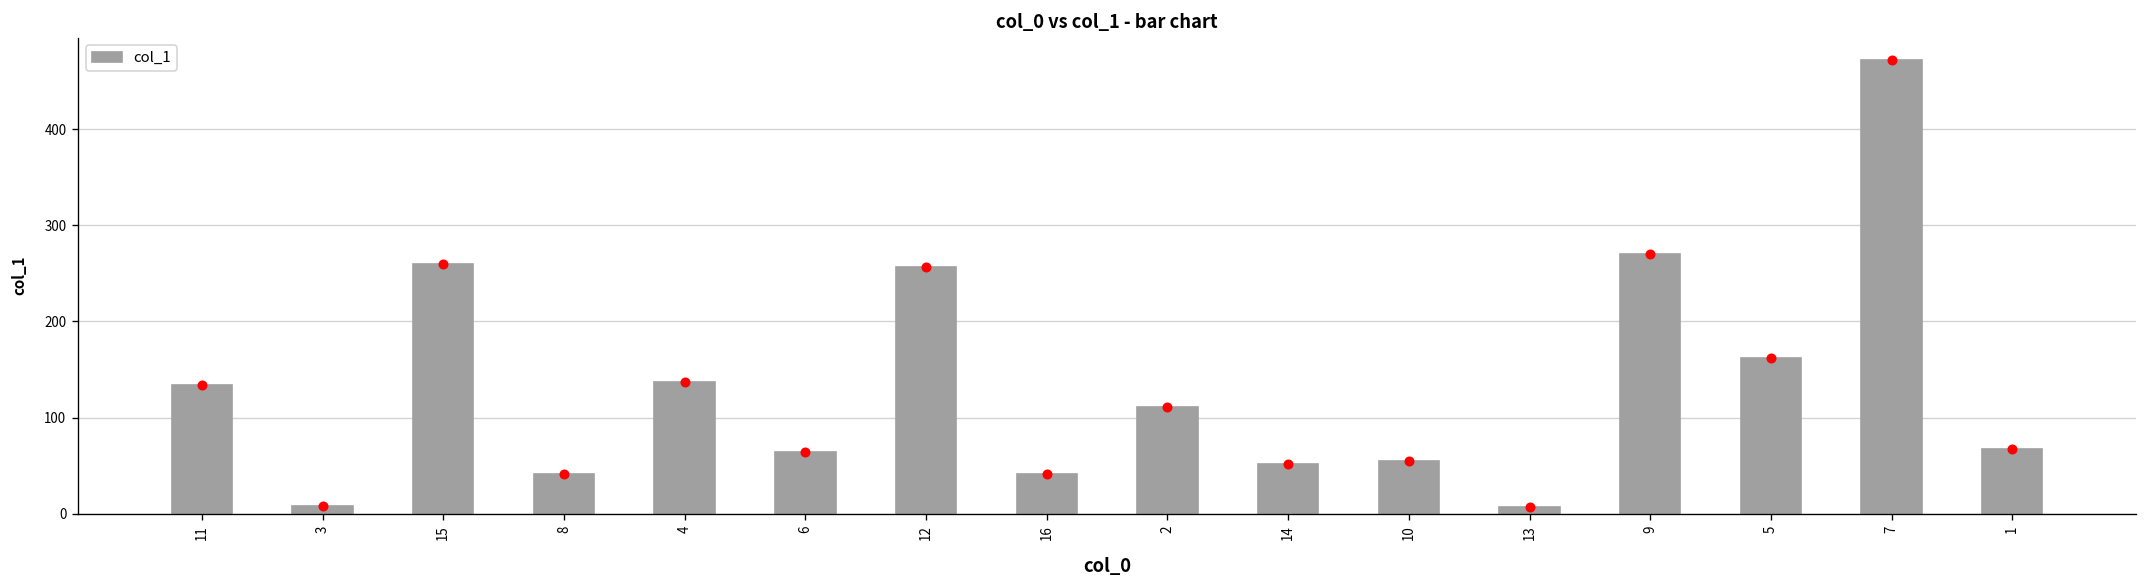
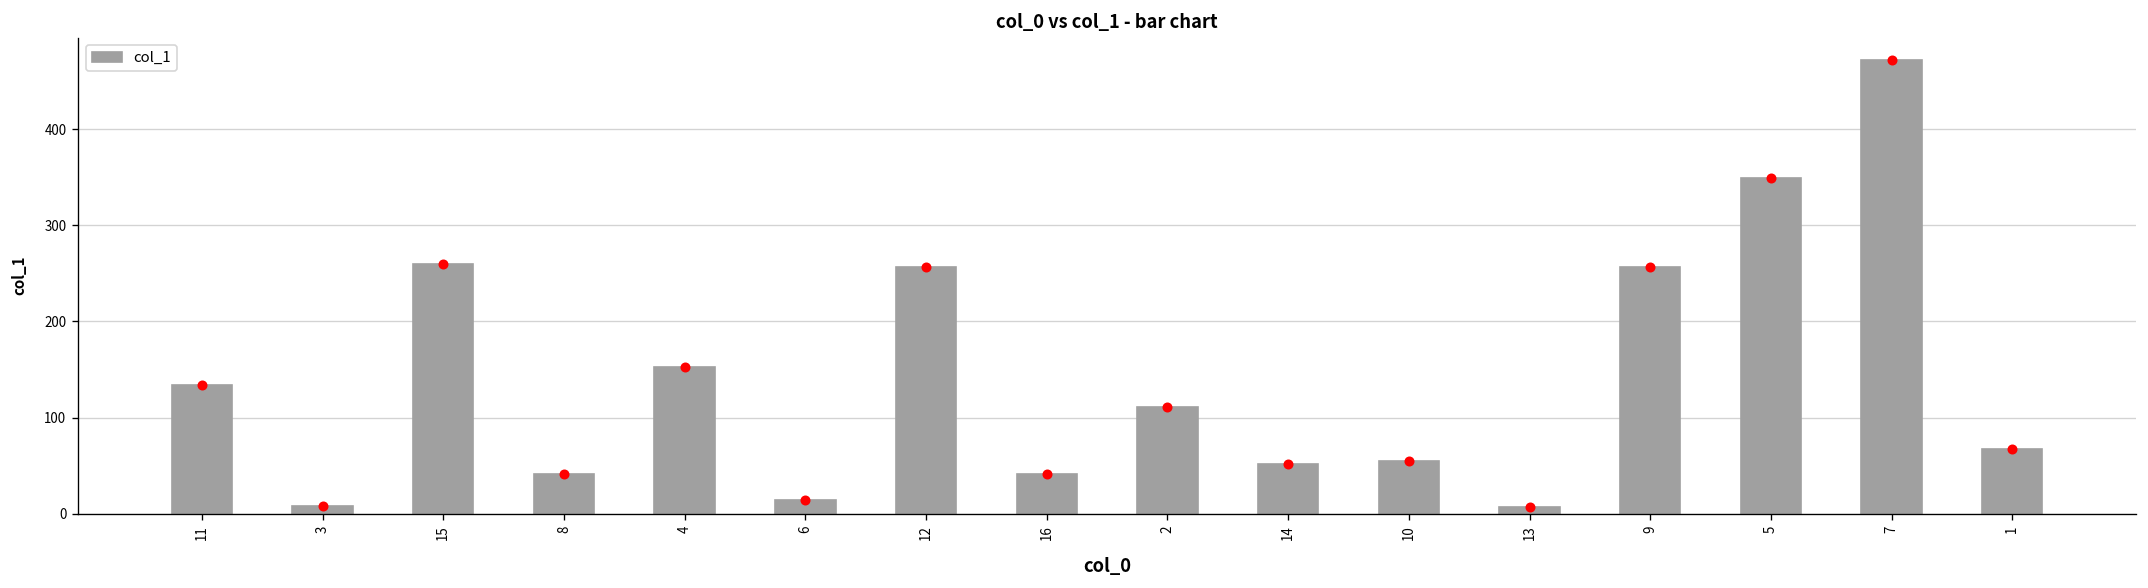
  {
    "col_1": {
      "11": 130,
      "3": 10,
      "15": 260,
      "8": 40,
-     "4": 140,
-     "6": 60,
+     "4": 150,
+     "6": 10,
      "12": 260,
      "16": 40,
      "2": 110,
      "14": 50,
      "10": 50,
      "13": 10,
-     "9": 270,
-     "5": 160,
+     "9": 260,
+     "5": 350,
      "7": 470,
      "1": 70
    }
  }
